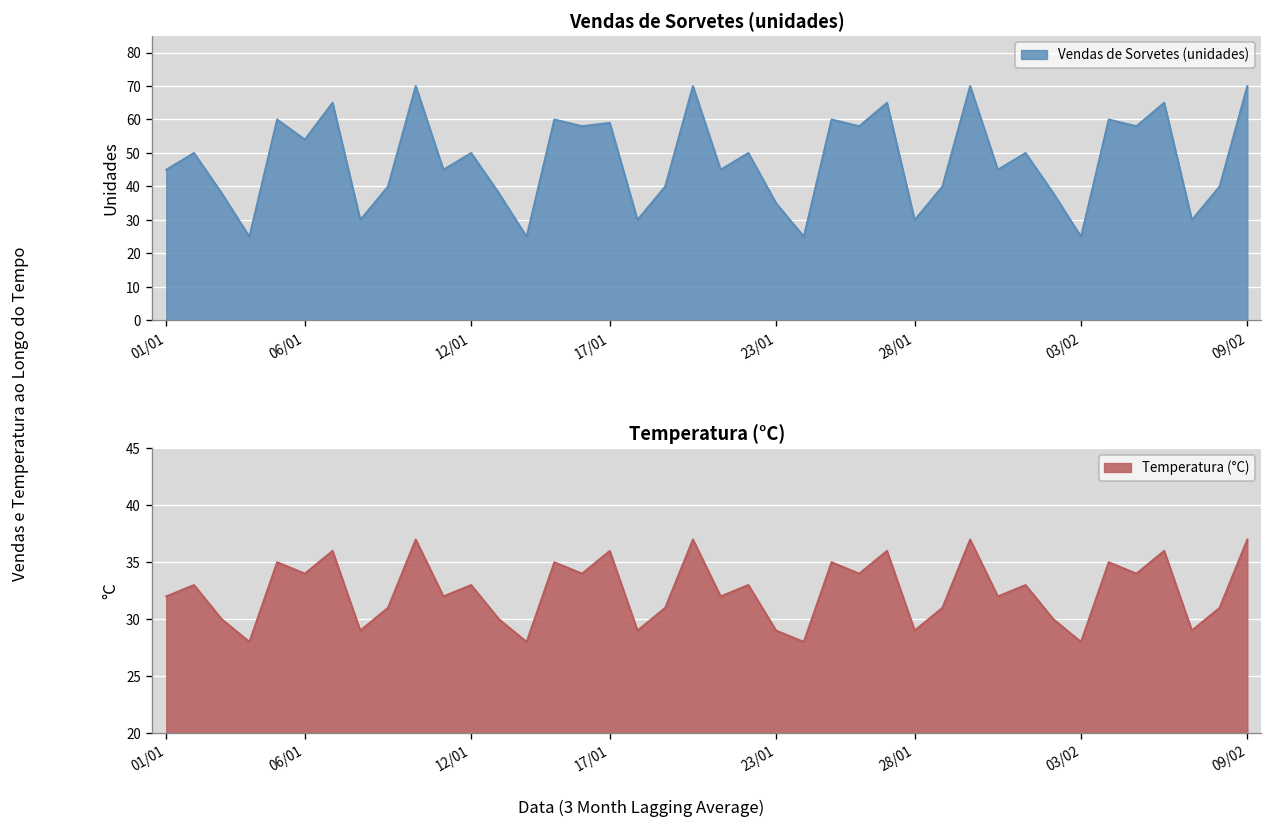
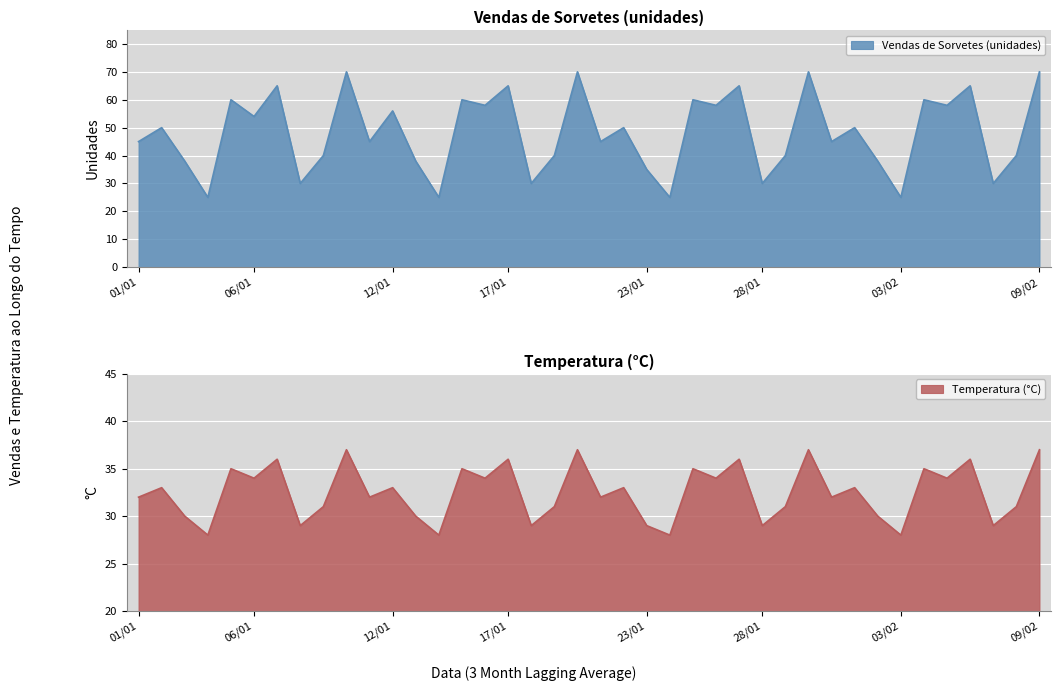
  {
    "Vendas de Sorvetes (unidades)": {
      "01/01": 45,
      "06/01": 54,
-     "12/01": 50,
-     "17/01": 59,
+     "12/01": 56,
+     "17/01": 65,
      "23/01": 35,
      "28/01": 30,
      "03/02": 25,
      "09/02": 70
    },
    "Temperatura (°C)": {
      "01/01": 32,
      "06/01": 34,
      "12/01": 33,
      "17/01": 36,
      "23/01": 29,
      "28/01": 29,
      "03/02": 28,
      "09/02": 37
    }
  }
